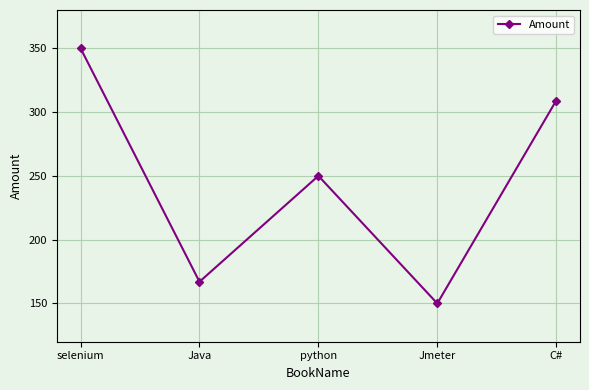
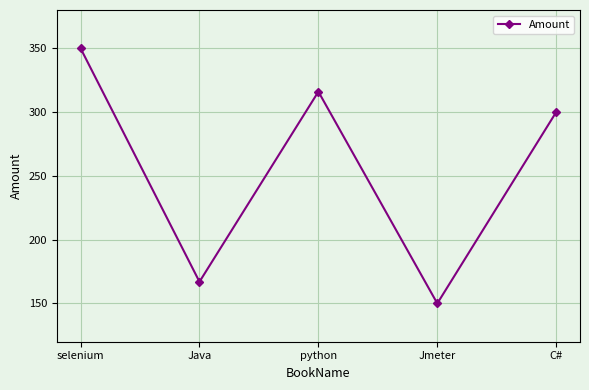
  {
    "selenium": 350,
    "Java": 167,
-   "python": 250,
+   "python": 316,
    "Jmeter": 150,
-   "C#": 309
+   "C#": 300
  }
